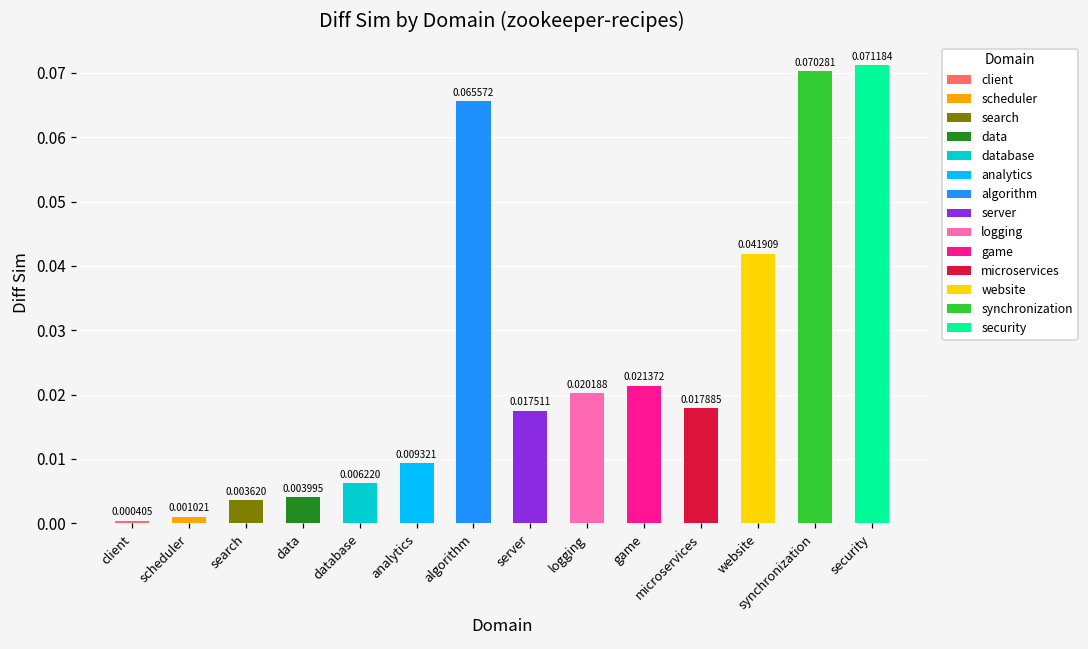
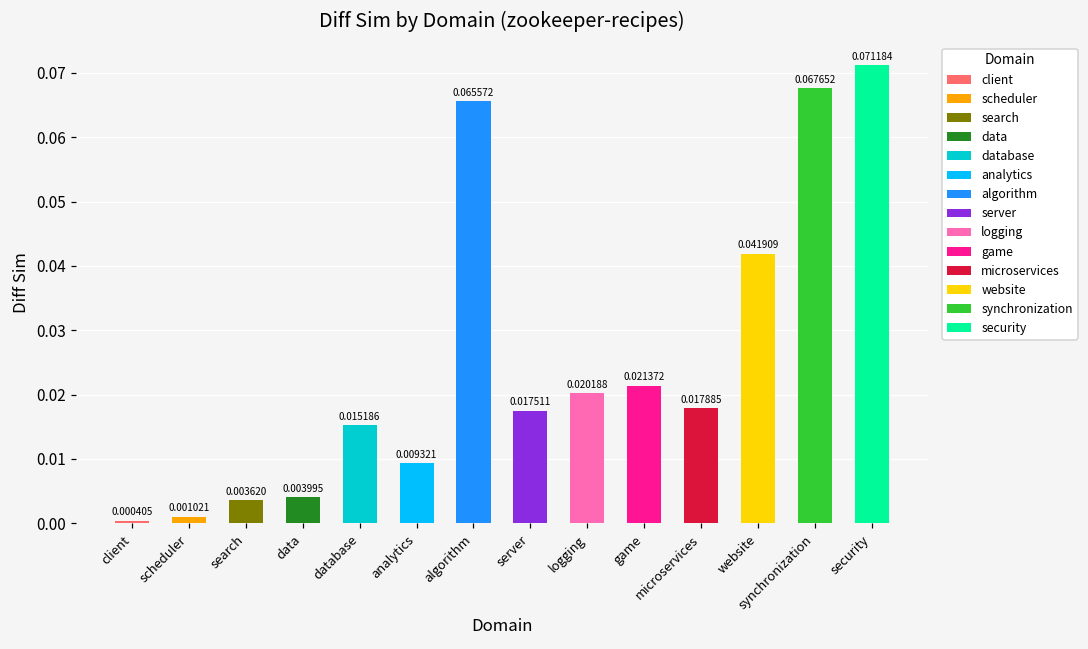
  {
    "client": 0.000405,
    "scheduler": 0.001021,
    "search": 0.003620,
    "data": 0.003995,
-   "database": 0.006220,
+   "database": 0.015186,
    "analytics": 0.009321,
    "algorithm": 0.065572,
    "server": 0.017511,
    "logging": 0.020188,
    "game": 0.021372,
    "microservices": 0.017885,
    "website": 0.041909,
-   "synchronization": 0.070281,
+   "synchronization": 0.067652,
    "security": 0.071184
  }
